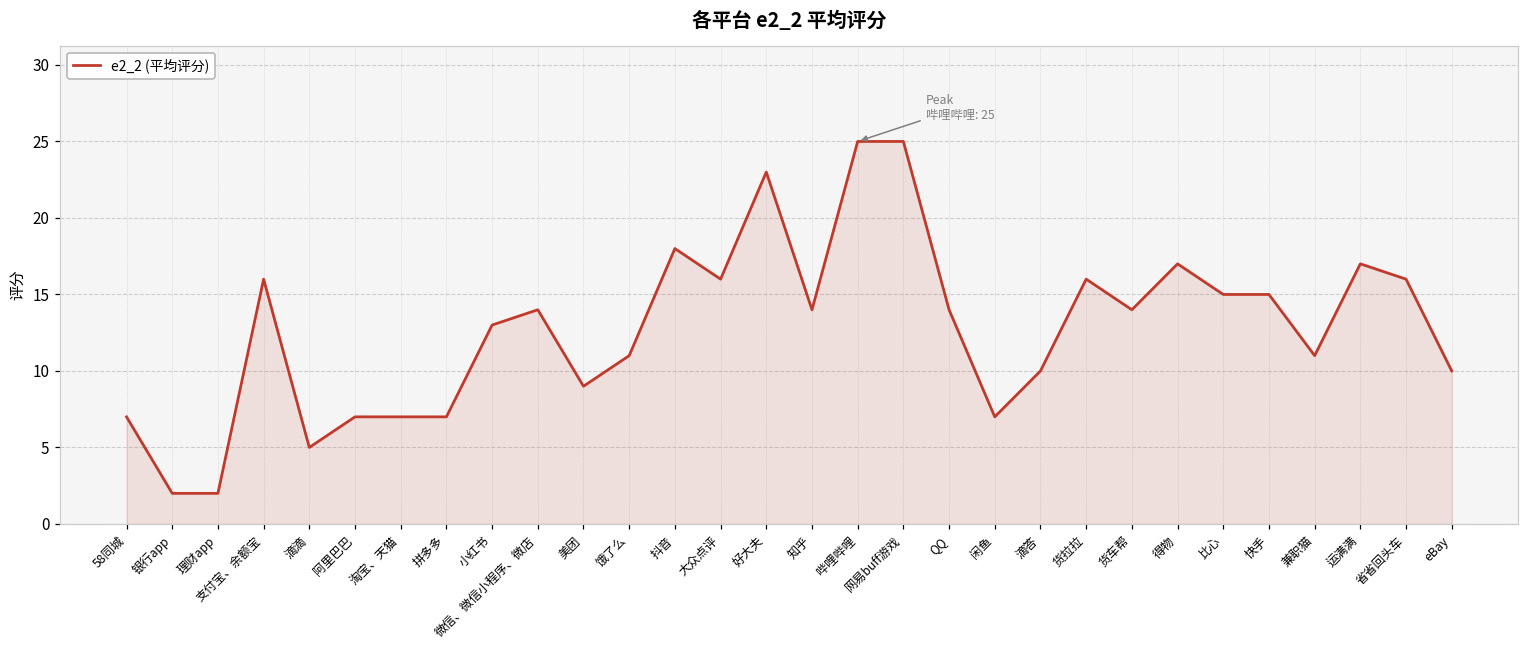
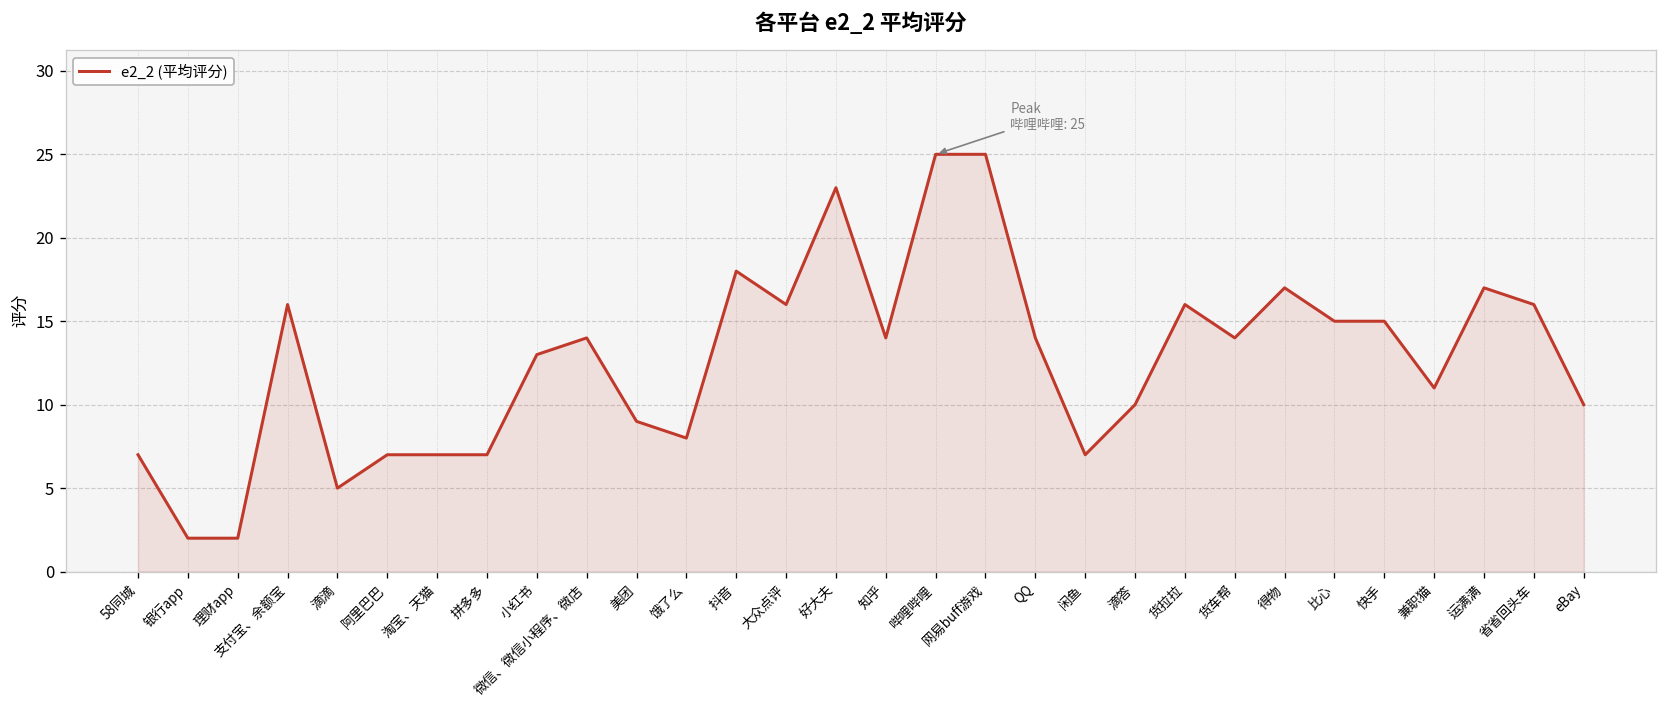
  {
    "58同城": 7,
    "银行app": 2,
    "理财app": 2,
    "支付宝、余额宝": 16,
    "滴滴": 5,
    "阿里巴巴": 7,
    "淘宝、天猫": 7,
    "拼多多": 7,
    "小红书": 13,
    "微信、微信小程序、微店": 14,
    "美团": 9,
-   "饿了么": 11,
+   "饿了么": 8,
    "抖音": 18,
    "大众点评": 16,
    "好大夫": 23,
    "知乎": 14,
    "哔哩哔哩": 25,
    "QQ": 14,
    "闲鱼": 7,
    "滴答": 10,
    "货拉拉": 16,
    "货车帮": 14,
    "得物": 17,
    "比心": 15,
    "快手": 15,
    "兼职猫": 11,
    "运满满": 17,
    "省省回头车": 16,
    "eBay": 10
  }
